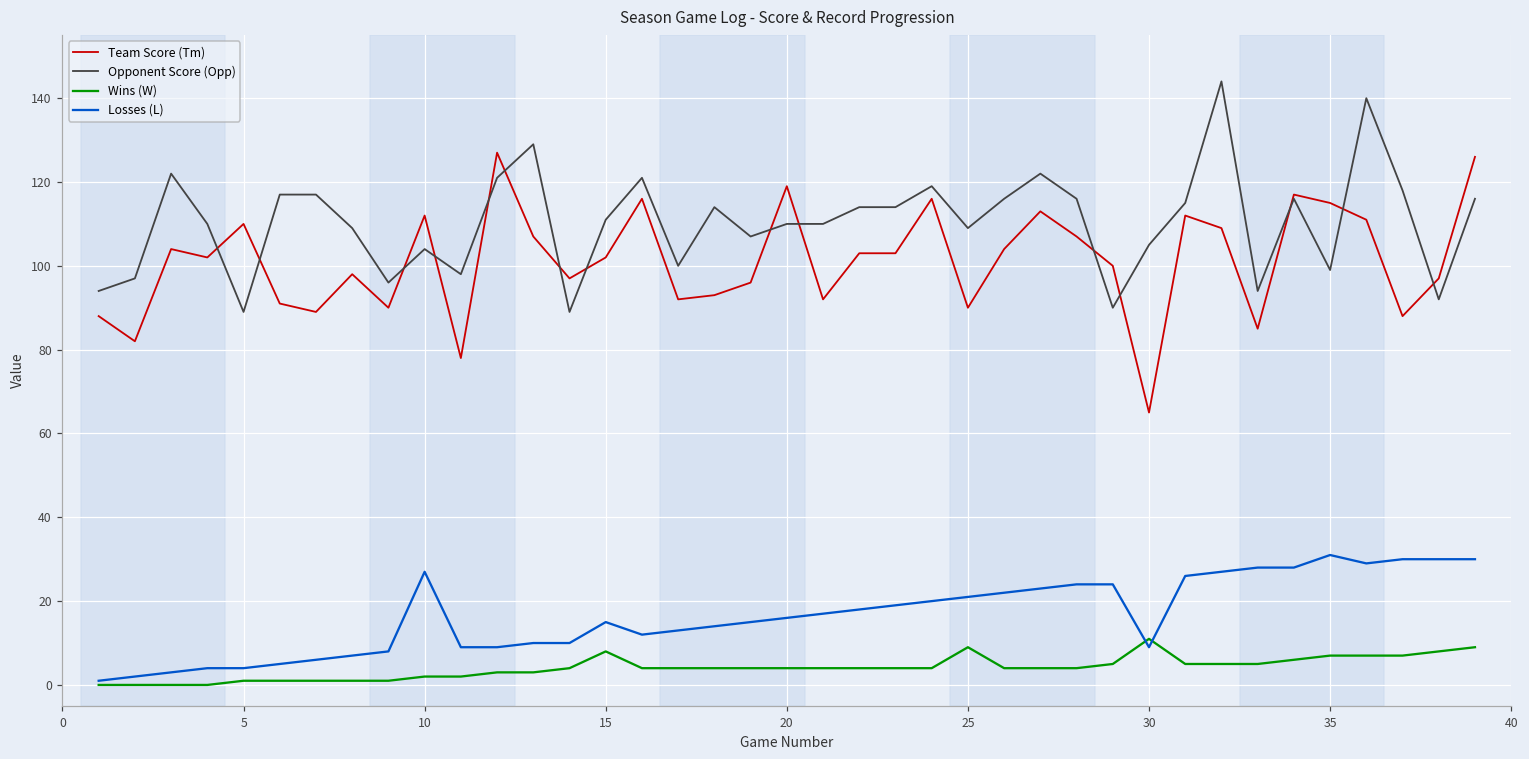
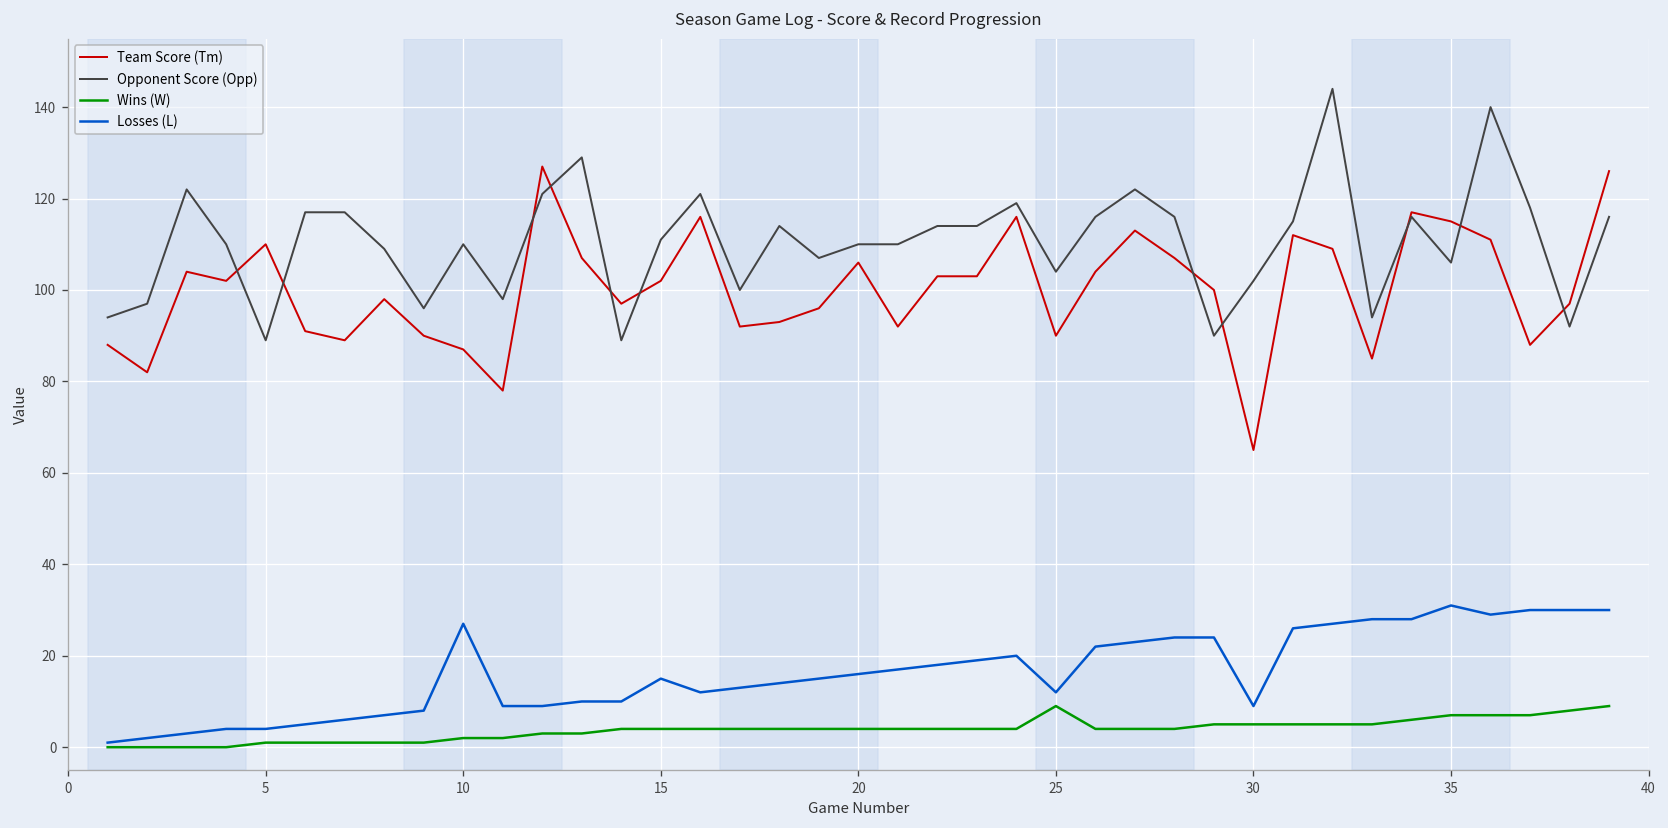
  {
    "Team Score (Tm)": {
      "5": 110,
-     "10": 112,
+     "10": 87,
      "15": 102,
-     "20": 119,
+     "20": 106,
      "25": 90,
      "30": 65,
      "35": 115
    },
    "Opponent Score (Opp)": {
      "5": 89,
-     "10": 104,
+     "10": 110,
      "15": 111,
      "20": 110,
-     "25": 109,
-     "30": 105,
-     "35": 99
+     "25": 104,
+     "30": 102,
+     "35": 106
    },
    "Wins (W)": {
      "5": 1,
      "10": 2,
-     "15": 8,
+     "15": 4,
      "20": 4,
      "25": 9,
-     "30": 11,
+     "30": 5,
      "35": 7
    },
    "Losses (L)": {
      "5": 4,
      "10": 27,
      "15": 15,
      "20": 16,
-     "25": 21,
+     "25": 12,
      "30": 9,
      "35": 31
    }
  }
